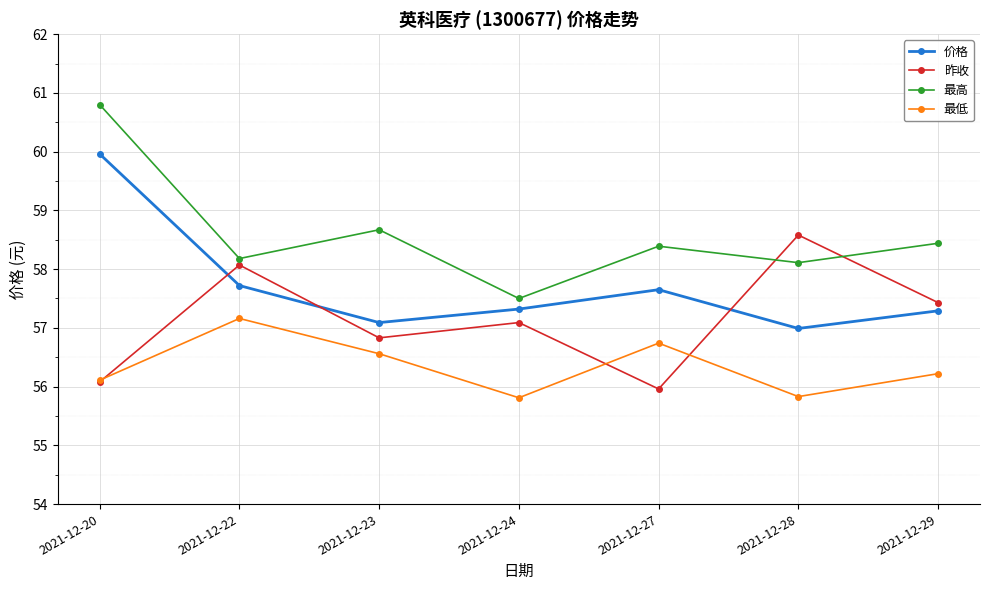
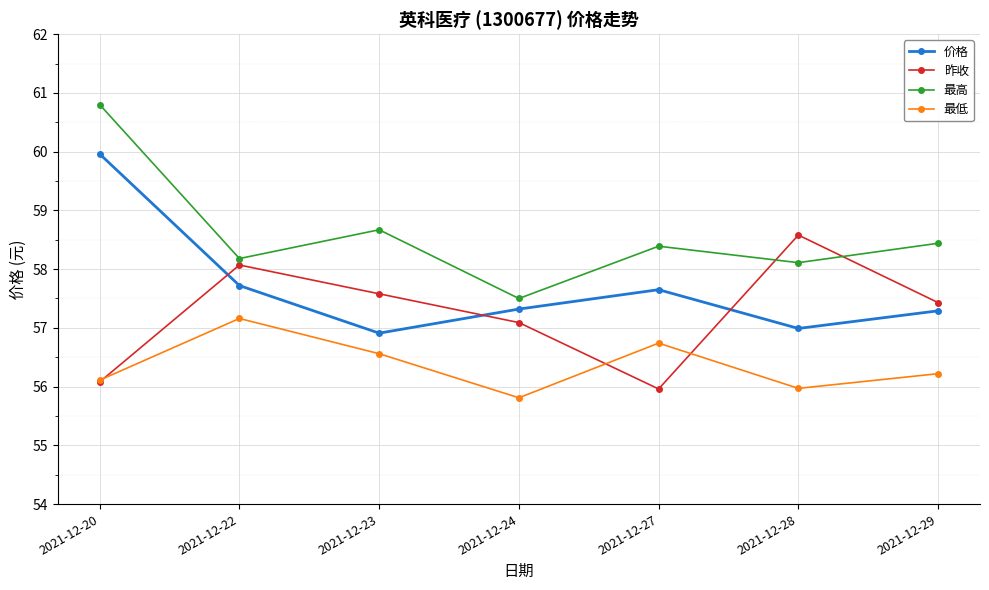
  {
    "价格": {
      "2021-12-20": 60.0,
      "2021-12-22": 57.7,
-     "2021-12-23": 57.1,
+     "2021-12-23": 56.9,
      "2021-12-24": 57.3,
      "2021-12-27": 57.7,
      "2021-12-28": 57.0,
      "2021-12-29": 57.3
    },
    "昨收": {
      "2021-12-22": 58.1,
-     "2021-12-23": 56.8,
+     "2021-12-23": 57.6,
      "2021-12-24": 57.1,
      "2021-12-27": 56.0,
      "2021-12-28": 58.6,
      "2021-12-29": 57.4
    },
    "最高": {
      "2021-12-20": 60.8,
      "2021-12-22": 58.2,
      "2021-12-23": 58.7,
      "2021-12-24": 57.5,
      "2021-12-27": 58.4,
      "2021-12-28": 58.1,
      "2021-12-29": 58.4
    },
    "最低": {
      "2021-12-22": 57.2,
      "2021-12-23": 56.6,
      "2021-12-24": 55.8,
      "2021-12-27": 56.7,
-     "2021-12-28": 55.8,
+     "2021-12-28": 56.0,
      "2021-12-29": 56.2
    }
  }
